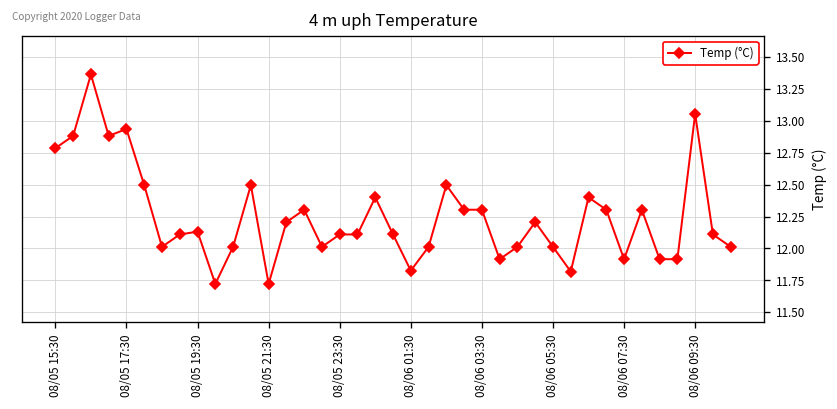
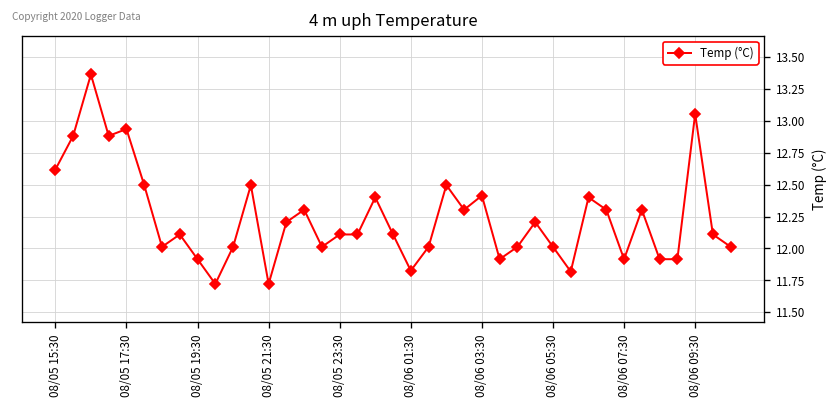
  {
-   "08/05 15:30": 12.79,
+   "08/05 15:30": 12.62,
    "08/05 17:30": 12.94,
-   "08/05 19:30": 12.13,
+   "08/05 19:30": 11.92,
    "08/05 21:30": 11.72,
    "08/05 23:30": 12.11,
    "08/06 01:30": 11.83,
-   "08/06 03:30": 12.30,
+   "08/06 03:30": 12.42,
    "08/06 05:30": 12.01,
    "08/06 07:30": 11.92,
    "08/06 09:30": 13.06
  }
